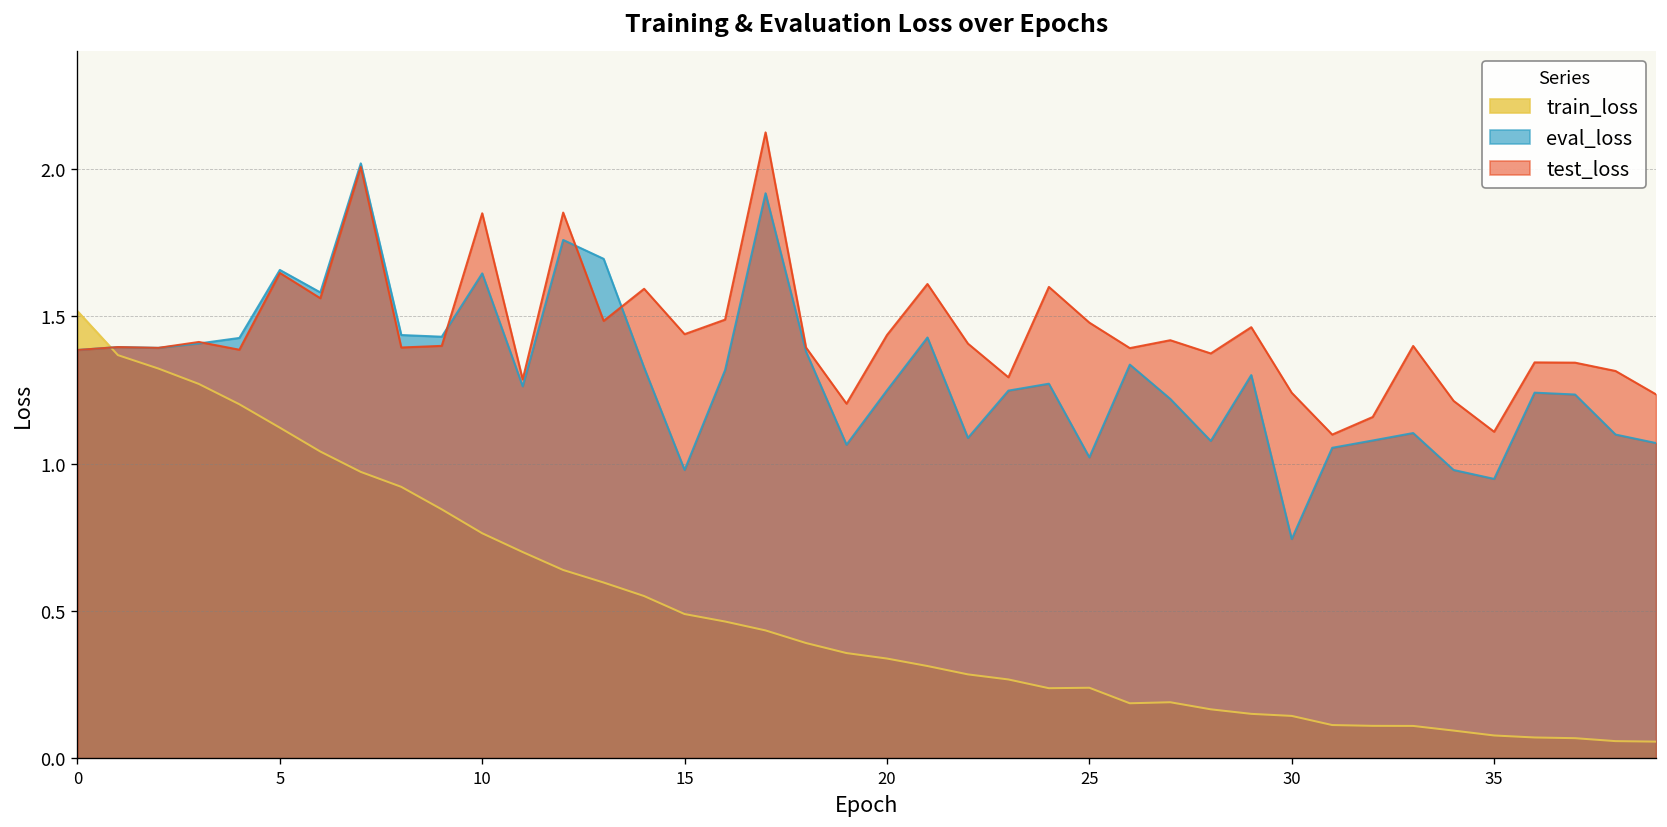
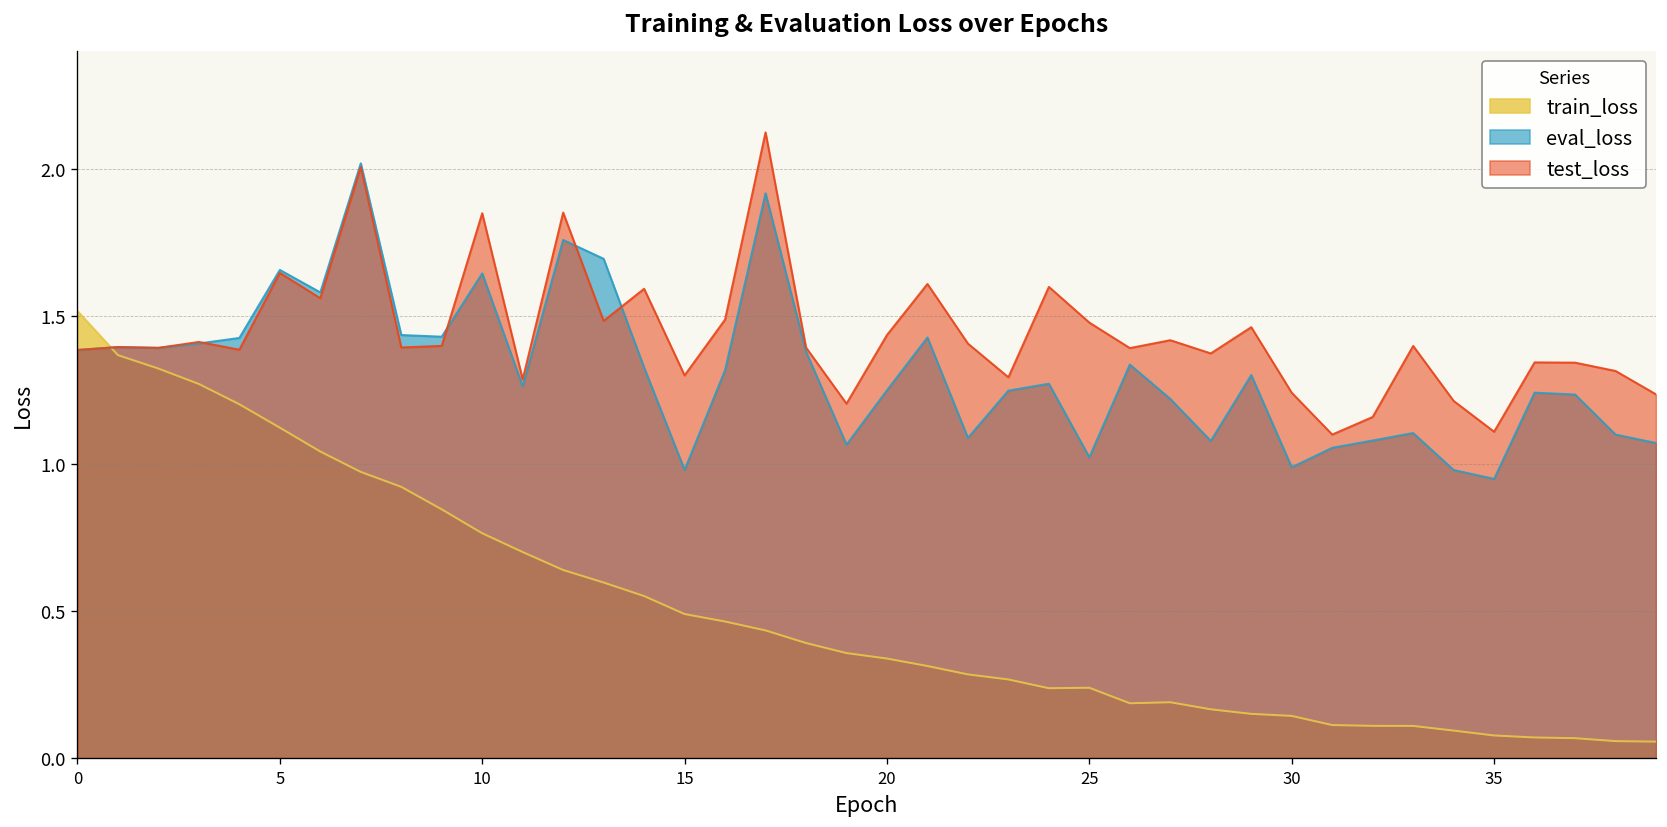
  {
    "train_loss": {
      "0": 1.52,
      "5": 1.12,
      "10": 0.76,
      "15": 0.49,
      "20": 0.34,
      "25": 0.24,
      "30": 0.14,
      "35": 0.08
    },
    "eval_loss": {
      "10": 1.65,
      "15": 0.98,
      "20": 1.25,
      "25": 1.02,
-     "30": 0.74,
+     "30": 0.99,
      "35": 0.95
    },
    "test_loss": {
      "10": 1.85,
-     "15": 1.44,
+     "15": 1.30,
      "20": 1.44,
      "25": 1.48,
      "30": 1.24,
      "35": 1.11
    }
  }
